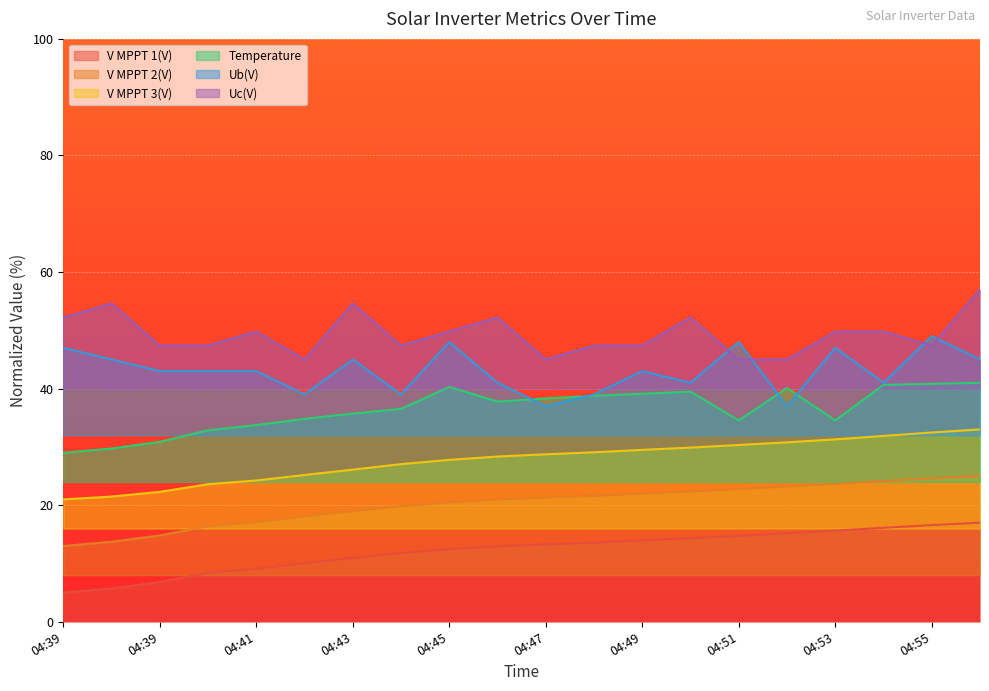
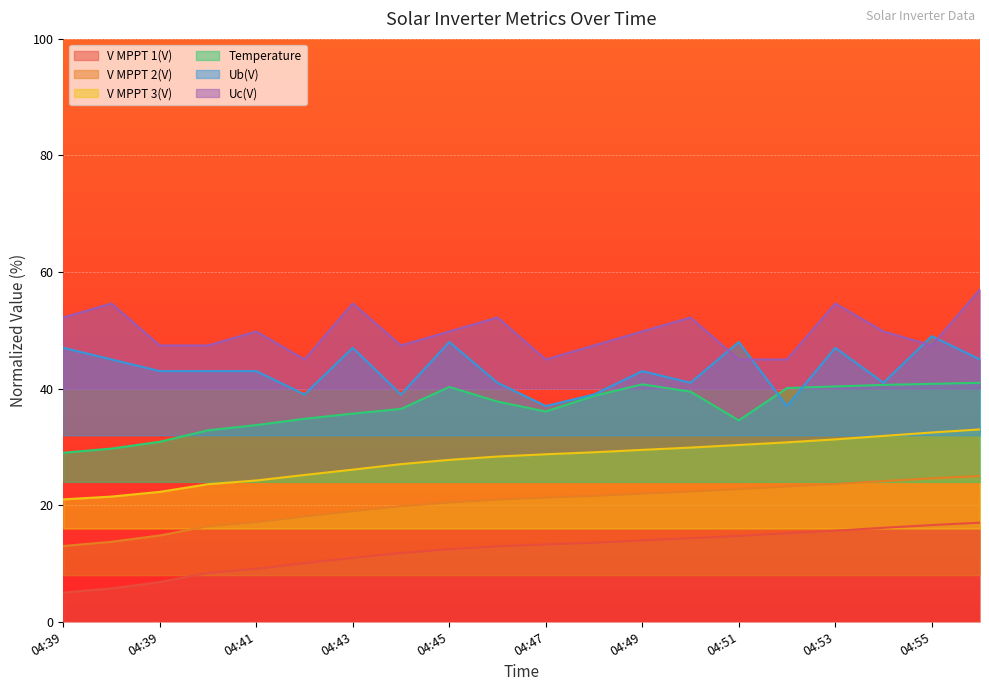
  {
    "Temperature": {
      "04:43": 36,
      "04:45": 40,
-     "04:47": 38,
-     "04:49": 39,
+     "04:47": 36,
+     "04:49": 41,
      "04:51": 35,
-     "04:53": 35,
+     "04:53": 40,
      "04:55": 41
    },
    "Ub(V)": {
-     "04:43": 45,
+     "04:43": 47,
      "04:45": 48,
      "04:47": 37,
      "04:49": 43,
      "04:51": 48,
      "04:53": 47,
      "04:55": 49
    },
    "Uc(V)": {
      "04:43": 55,
      "04:45": 50,
      "04:47": 45,
-     "04:49": 47,
+     "04:49": 50,
      "04:51": 45,
-     "04:53": 50,
+     "04:53": 55,
      "04:55": 47
    }
  }
